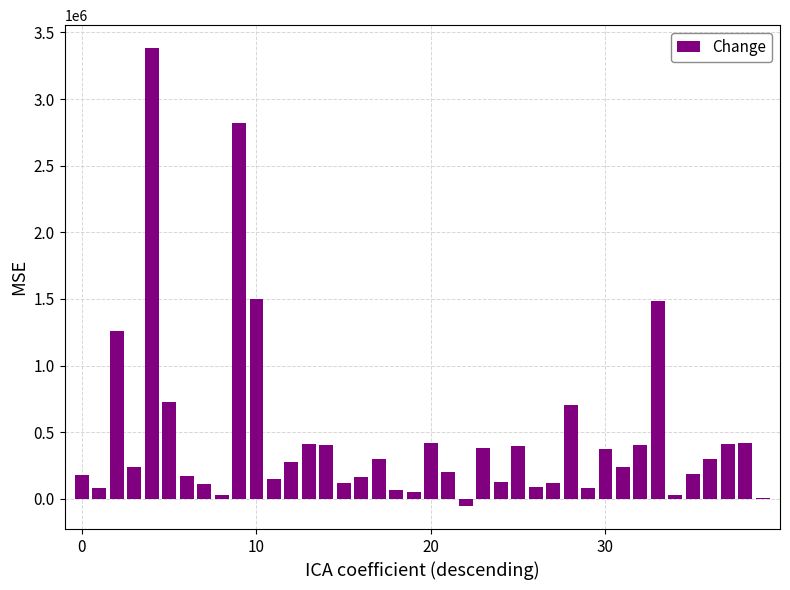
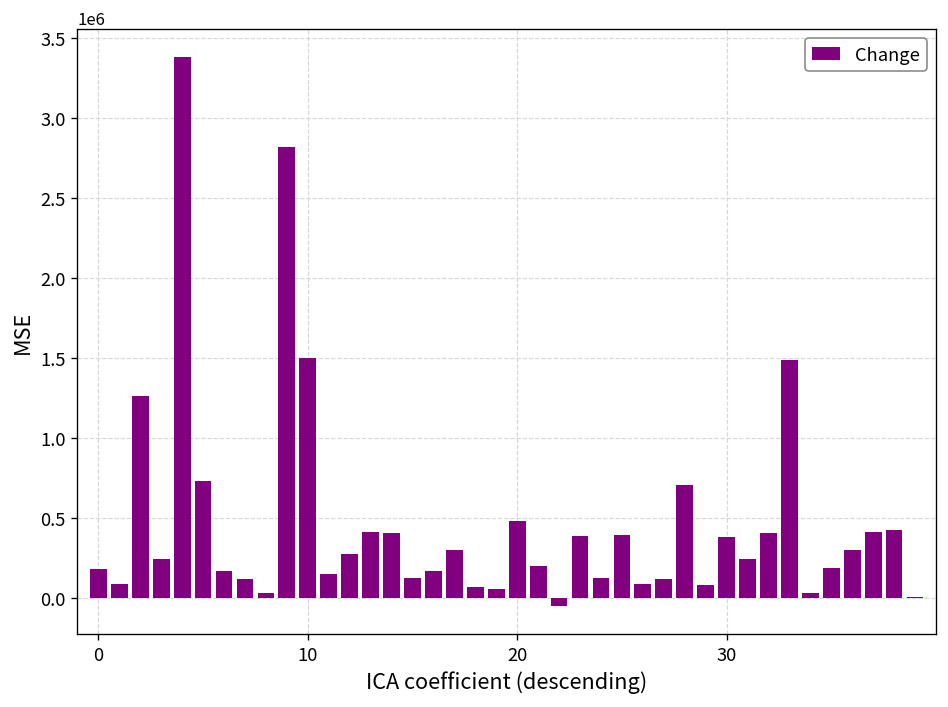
  {
    "0": 180000,
    "10": 1500000,
-   "20": 420000,
+   "20": 480000,
    "30": 380000
  }
